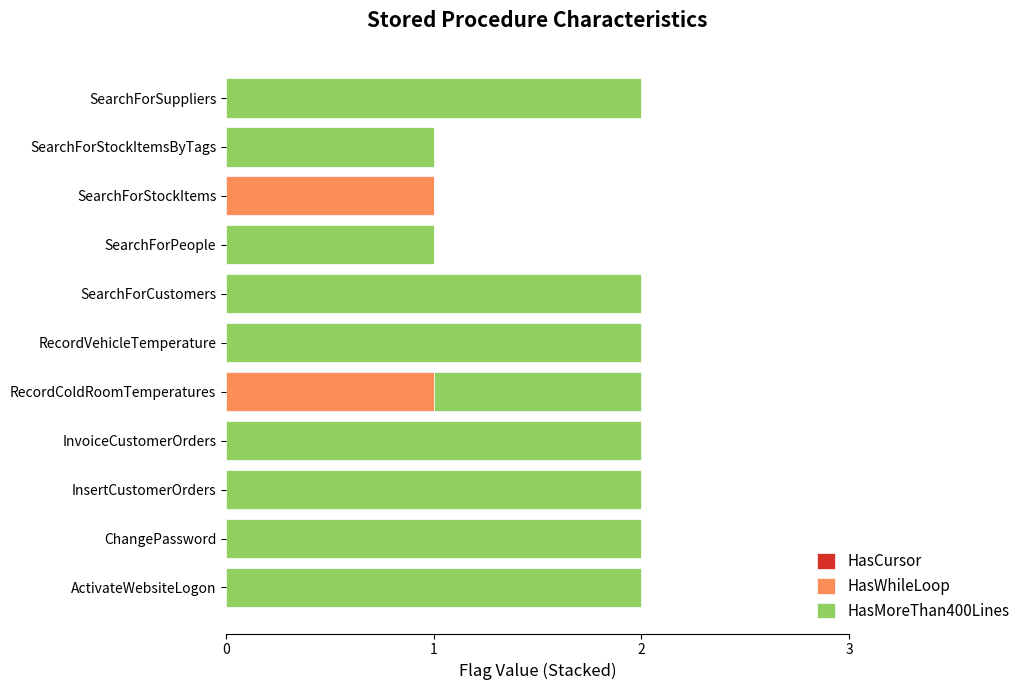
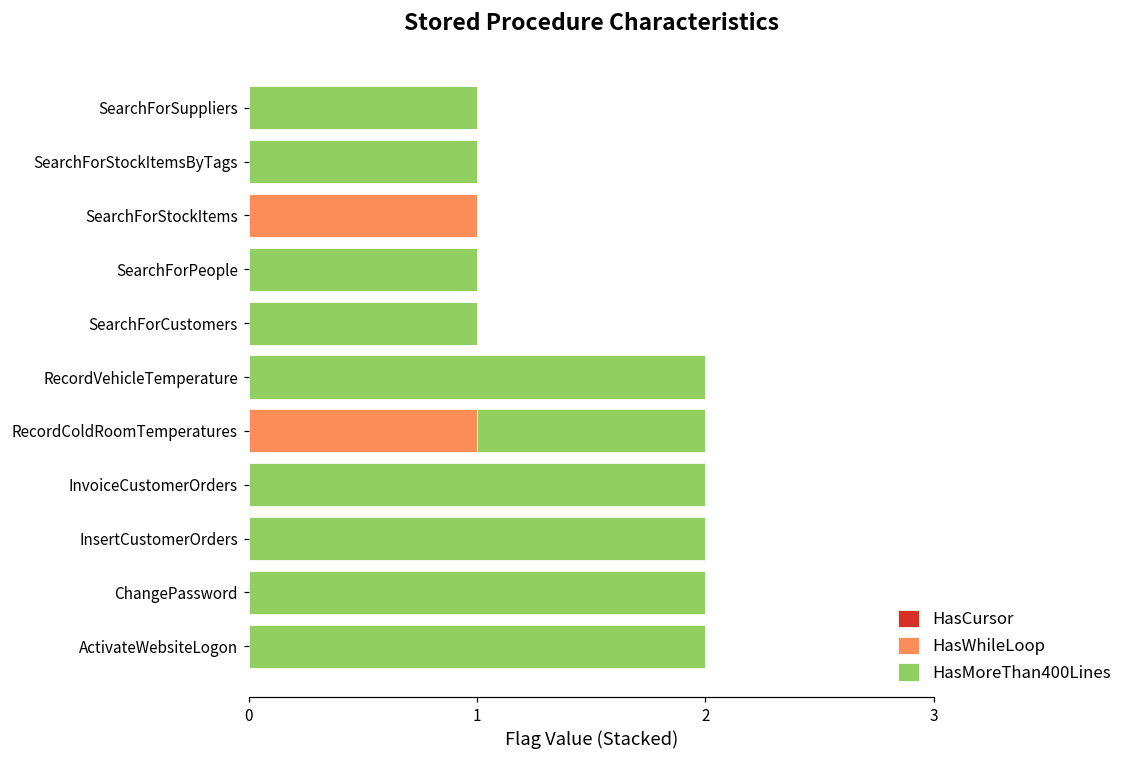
  {
    "HasCursor": {
      "SearchForSuppliers": 0,
      "SearchForStockItemsByTags": 0,
      "SearchForStockItems": 0,
      "SearchForPeople": 0,
      "SearchForCustomers": 0,
      "RecordVehicleTemperature": 0,
      "RecordColdRoomTemperatures": 0,
      "InvoiceCustomerOrders": 0,
      "InsertCustomerOrders": 0,
      "ChangePassword": 0,
      "ActivateWebsiteLogon": 0
    },
    "HasWhileLoop": {
      "SearchForSuppliers": 0,
      "SearchForStockItemsByTags": 0,
      "SearchForStockItems": 1,
      "SearchForPeople": 0,
      "SearchForCustomers": 0,
      "RecordVehicleTemperature": 0,
      "RecordColdRoomTemperatures": 1,
      "InvoiceCustomerOrders": 0,
      "InsertCustomerOrders": 0,
      "ChangePassword": 0,
      "ActivateWebsiteLogon": 0
    },
    "HasMoreThan400Lines": {
-     "SearchForSuppliers": 2,
-     "SearchForCustomers": 2
+     "SearchForSuppliers": 1,
+     "SearchForCustomers": 1
    }
  }
